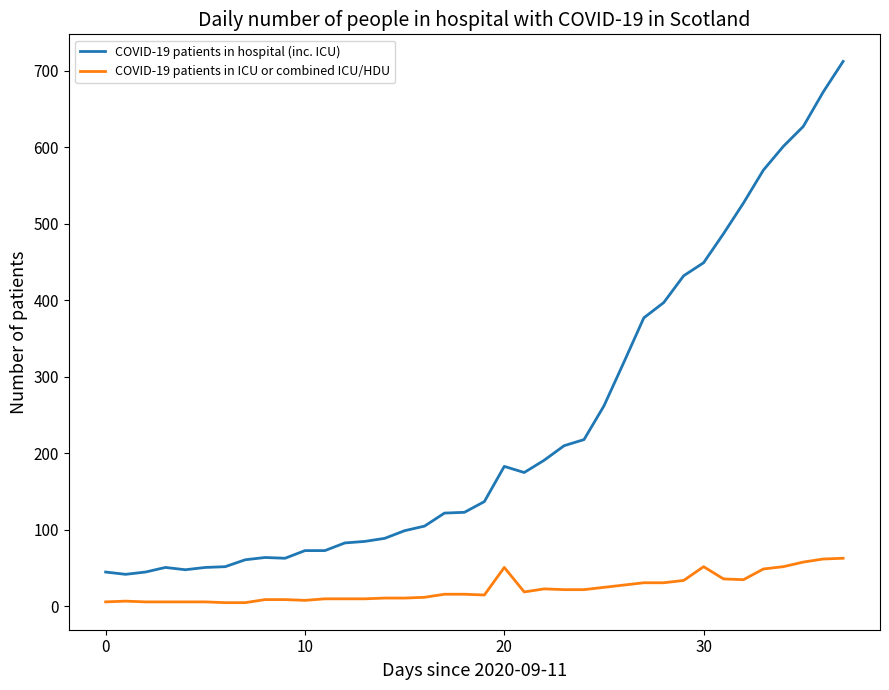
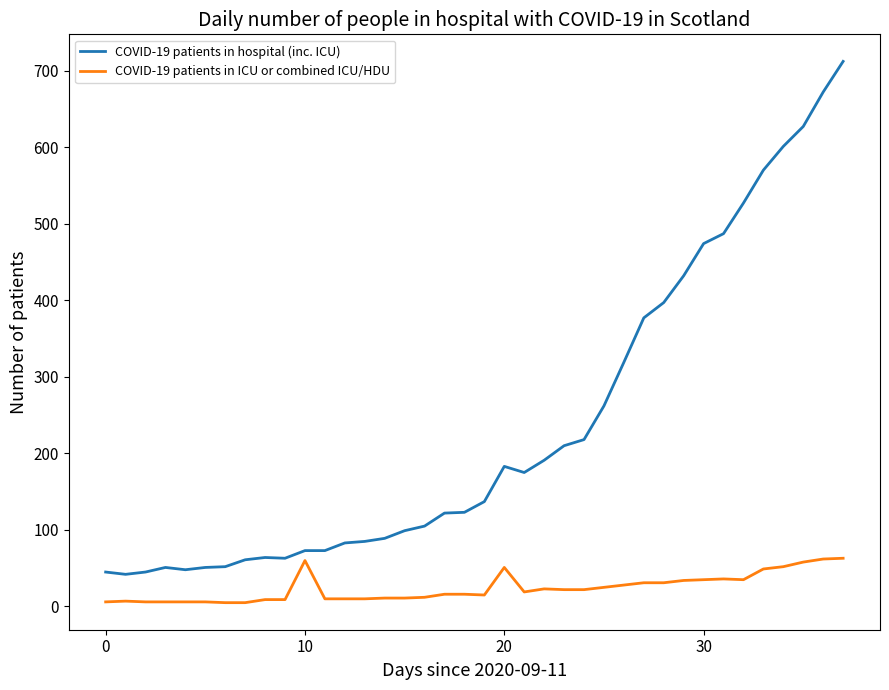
  {
    "COVID-19 patients in hospital (inc. ICU)": {
      "0": 50,
      "10": 70,
      "20": 180,
-     "30": 450
+     "30": 470
    },
    "COVID-19 patients in ICU or combined ICU/HDU": {
      "0": 10,
-     "10": 10,
+     "10": 60,
      "20": 50,
-     "30": 50
+     "30": 40
    }
  }
